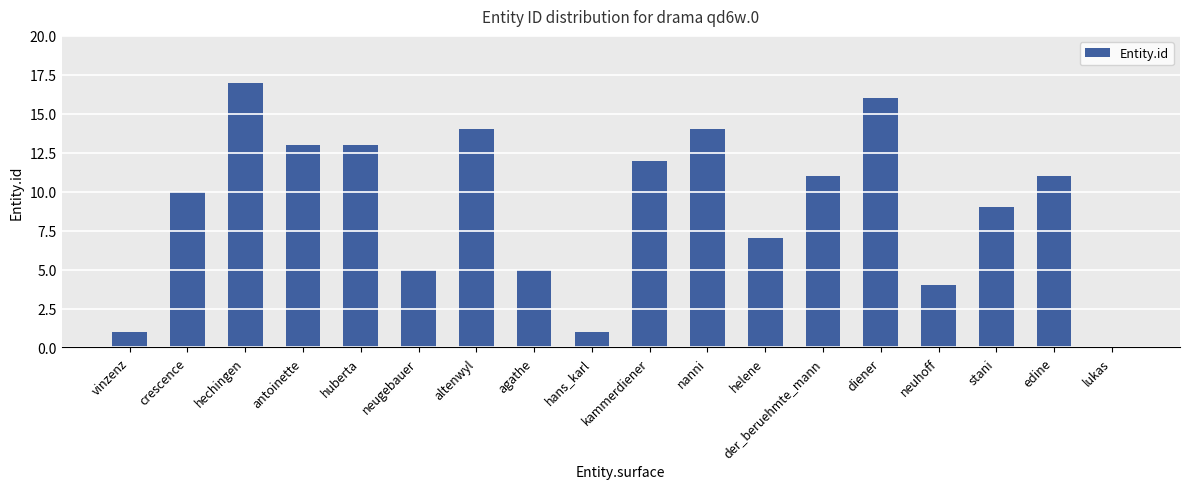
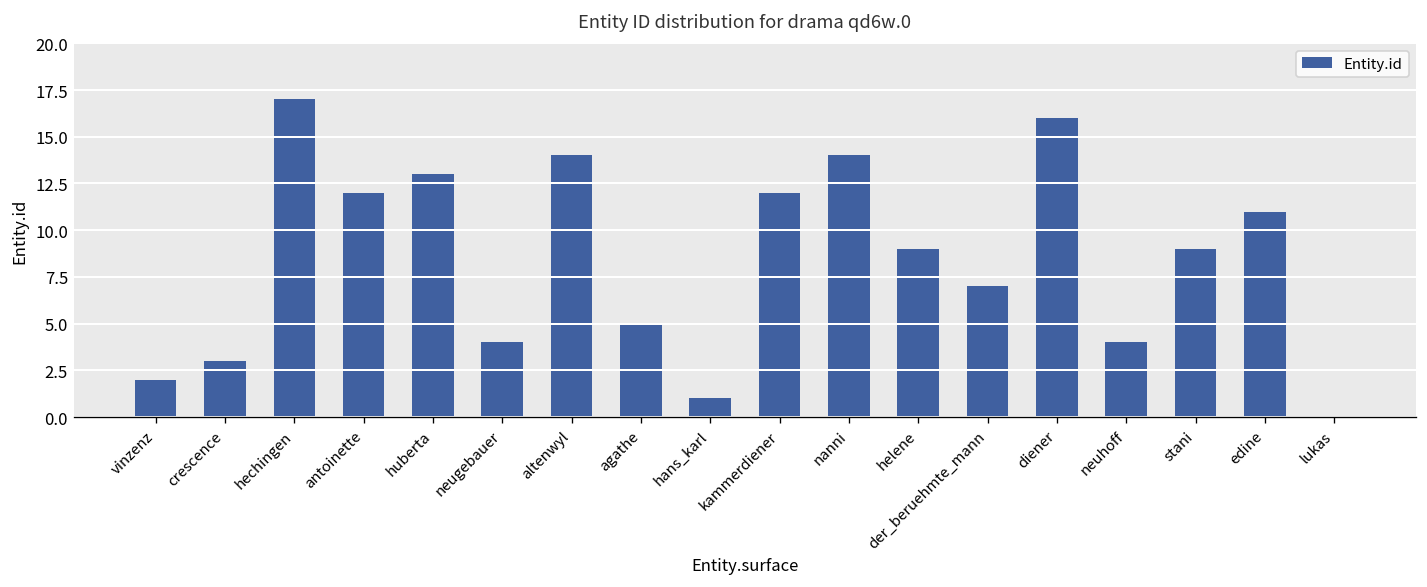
  {
-   "vinzenz": 1,
-   "crescence": 10,
+   "vinzenz": 2,
+   "crescence": 3,
    "hechingen": 17,
-   "antoinette": 13,
+   "antoinette": 12,
    "huberta": 13,
-   "neugebauer": 5,
+   "neugebauer": 4,
    "altenwyl": 14,
    "agathe": 5,
    "hans_karl": 1,
    "kammerdiener": 12,
    "nanni": 14,
-   "helene": 7,
-   "der_beruehmte_mann": 11,
+   "helene": 9,
+   "der_beruehmte_mann": 7,
    "diener": 16,
    "neuhoff": 4,
    "stani": 9,
    "edine": 11,
    "lukas": 0
  }
